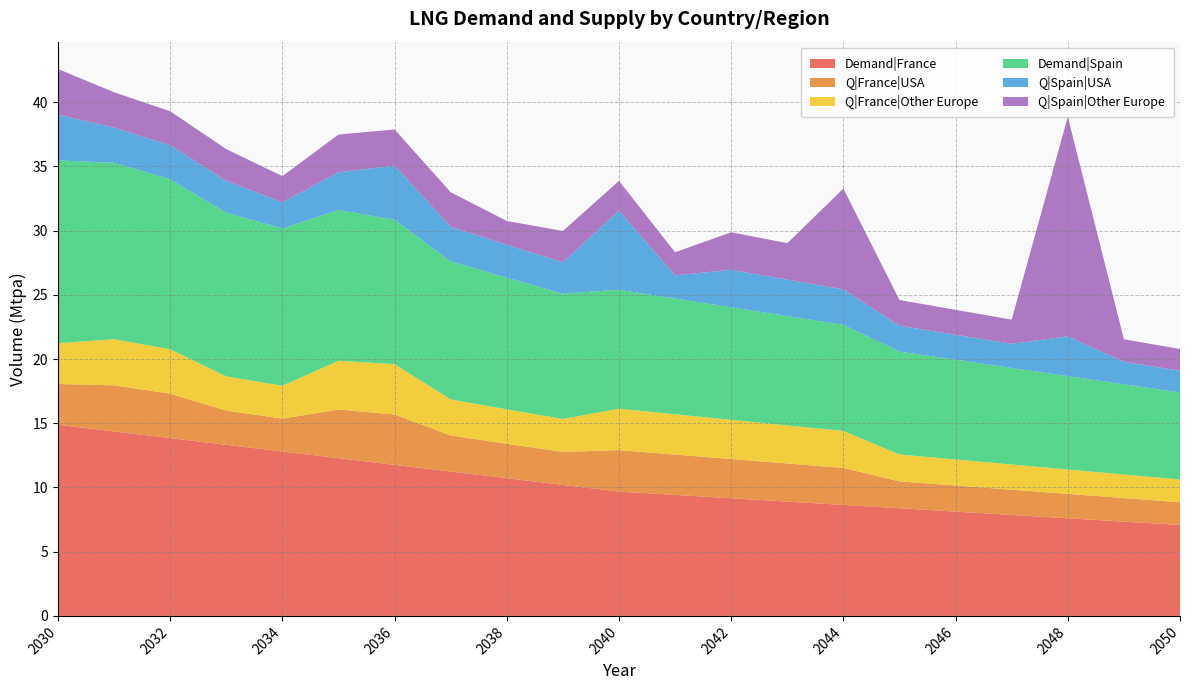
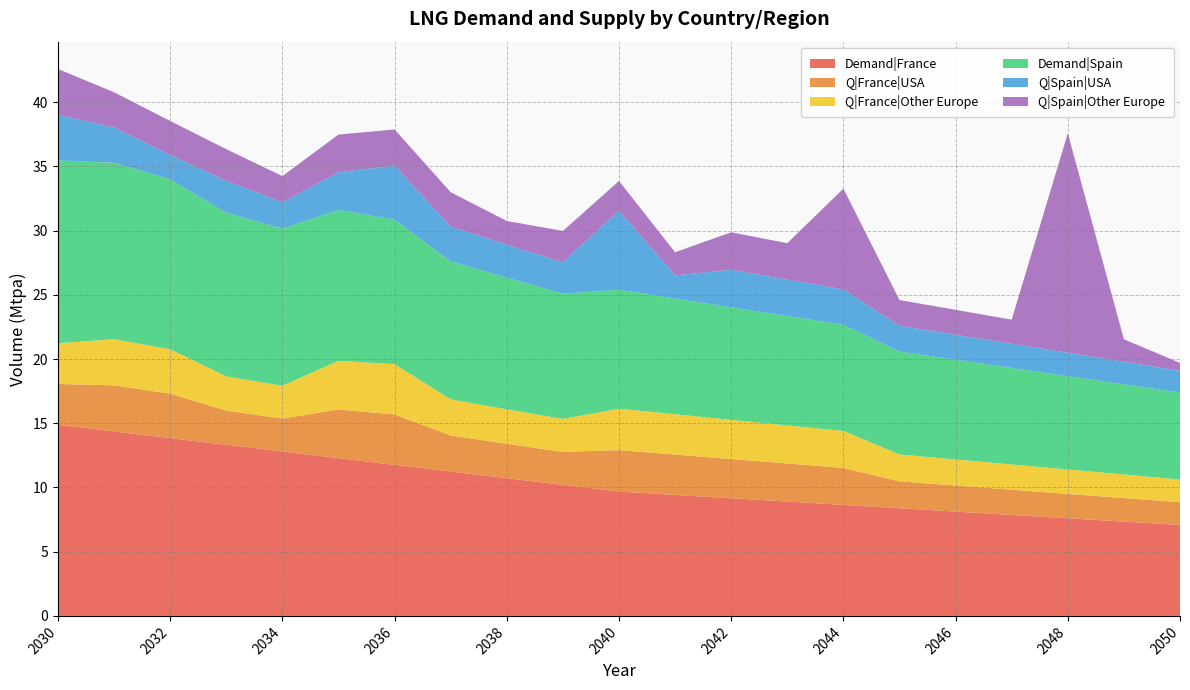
  {
    "Q|France|Other Europe": {
      "2030": 3.2,
      "2032": 3.5,
      "2034": 2.6,
      "2036": 3.9,
      "2038": 2.7,
      "2040": 3.2,
      "2042": 3.1,
      "2044": 2.9,
      "2046": 2.0,
      "2048": 1.9,
      "2050": 1.8
    },
    "Demand|Spain": {
      "2030": 14.2,
      "2032": 13.2,
      "2034": 12.2,
      "2036": 11.3,
      "2038": 10.3,
      "2040": 9.3,
      "2042": 8.8,
      "2044": 8.3,
      "2046": 7.8,
      "2048": 7.3,
      "2050": 6.8
    },
    "Q|Spain|USA": {
      "2030": 3.6,
-     "2032": 2.6,
+     "2032": 1.9,
      "2034": 2.0,
      "2036": 4.2,
      "2038": 2.6,
      "2040": 6.2,
      "2042": 2.9,
      "2044": 2.8,
      "2046": 1.9,
-     "2048": 3.1,
+     "2048": 1.8,
      "2050": 1.7
    },
    "Q|Spain|Other Europe": {
      "2030": 3.6,
      "2032": 2.6,
      "2034": 2.0,
      "2036": 2.8,
      "2038": 1.9,
      "2040": 2.3,
      "2042": 2.9,
      "2044": 7.9,
      "2046": 1.9,
-     "2050": 1.7
+     "2050": 0.6
    }
  }
